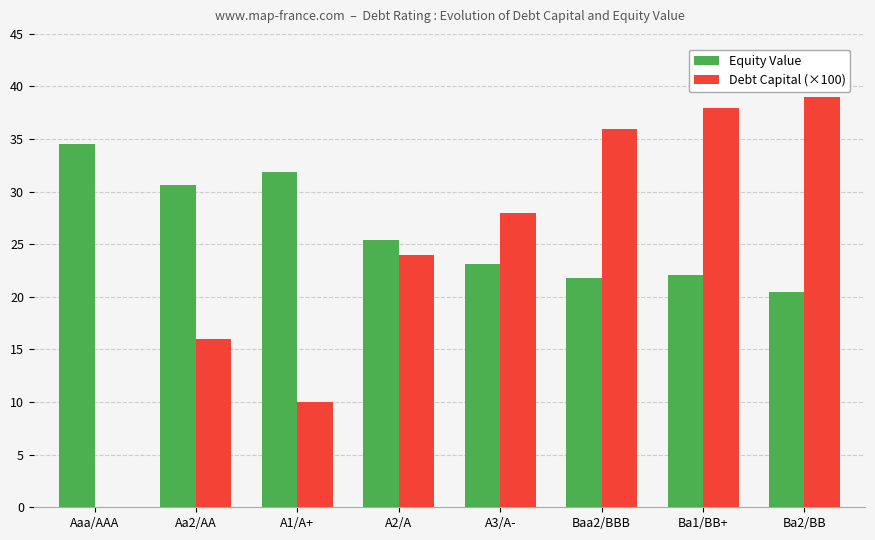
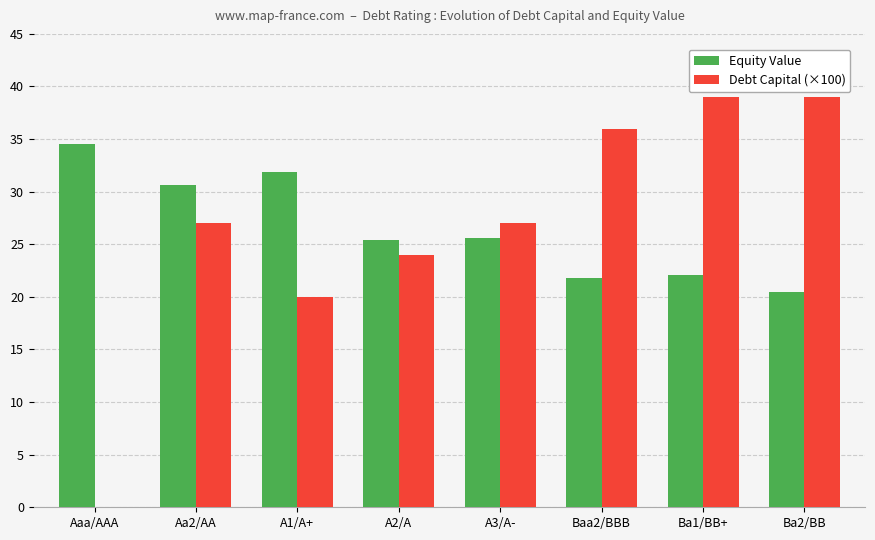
  {
    "Equity Value": {
      "Aaa/AAA": 34.5,
      "Aa2/AA": 30.6,
      "A1/A+": 31.9,
      "A2/A": 25.4,
-     "A3/A-": 23.2,
+     "A3/A-": 25.6,
      "Baa2/BBB": 21.8,
      "Ba1/BB+": 22.1,
      "Ba2/BB": 20.5
    },
    "Debt Capital (×100)": {
      "Aaa/AAA": 0.0,
-     "Aa2/AA": 16.0,
-     "A1/A+": 10.0,
+     "Aa2/AA": 27.0,
+     "A1/A+": 20.0,
      "A2/A": 24.0,
-     "A3/A-": 28.0,
+     "A3/A-": 27.0,
      "Baa2/BBB": 36.0,
-     "Ba1/BB+": 38.0,
+     "Ba1/BB+": 39.0,
      "Ba2/BB": 39.0
    }
  }
